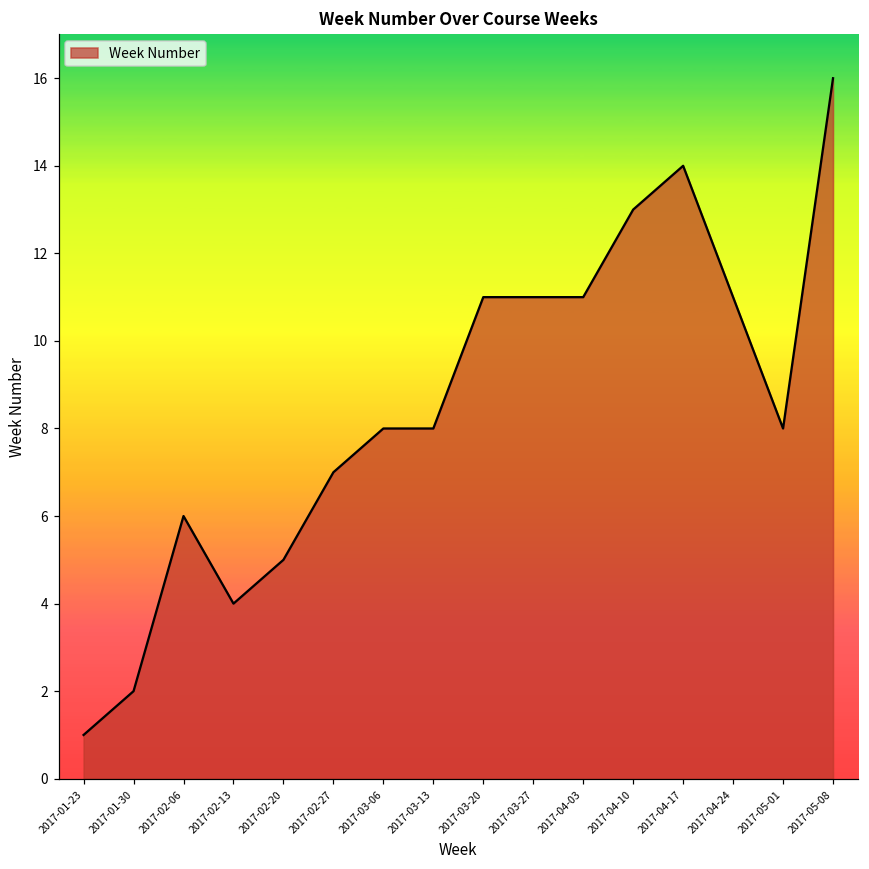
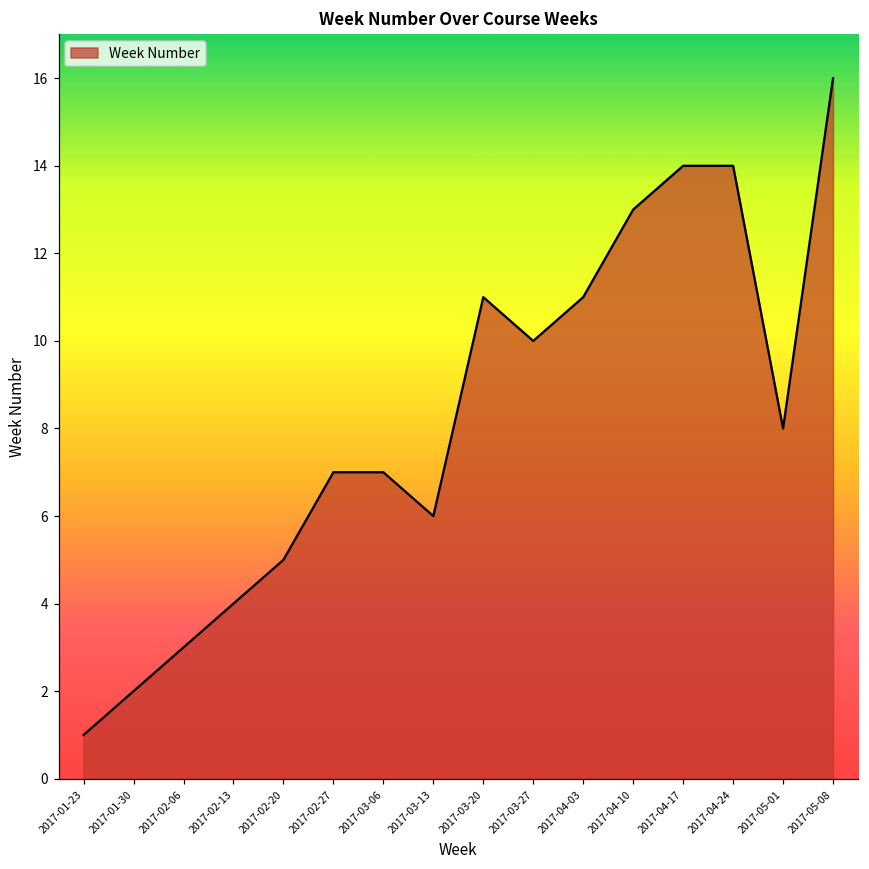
  {
    "2017-01-23": 1,
    "2017-01-30": 2,
-   "2017-02-06": 6,
+   "2017-02-06": 3,
    "2017-02-13": 4,
    "2017-02-20": 5,
    "2017-02-27": 7,
-   "2017-03-06": 8,
-   "2017-03-13": 8,
+   "2017-03-06": 7,
+   "2017-03-13": 6,
    "2017-03-20": 11,
-   "2017-03-27": 11,
+   "2017-03-27": 10,
    "2017-04-03": 11,
    "2017-04-10": 13,
    "2017-04-17": 14,
-   "2017-04-24": 11,
+   "2017-04-24": 14,
    "2017-05-01": 8,
    "2017-05-08": 16
  }
